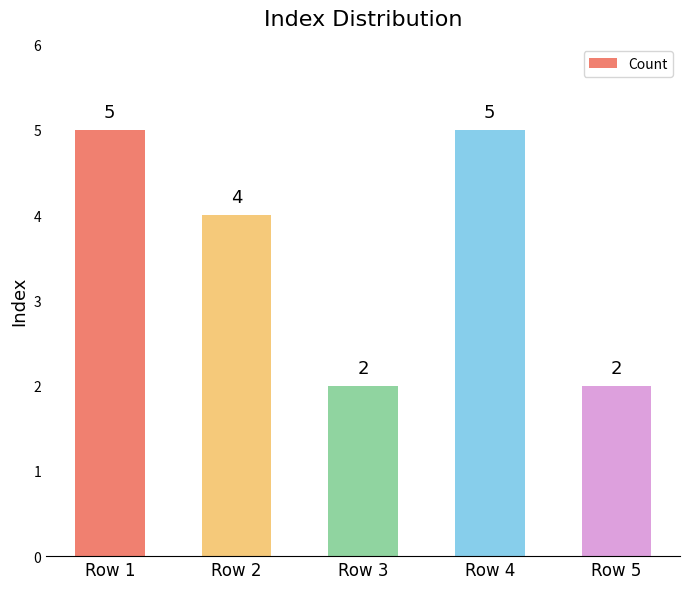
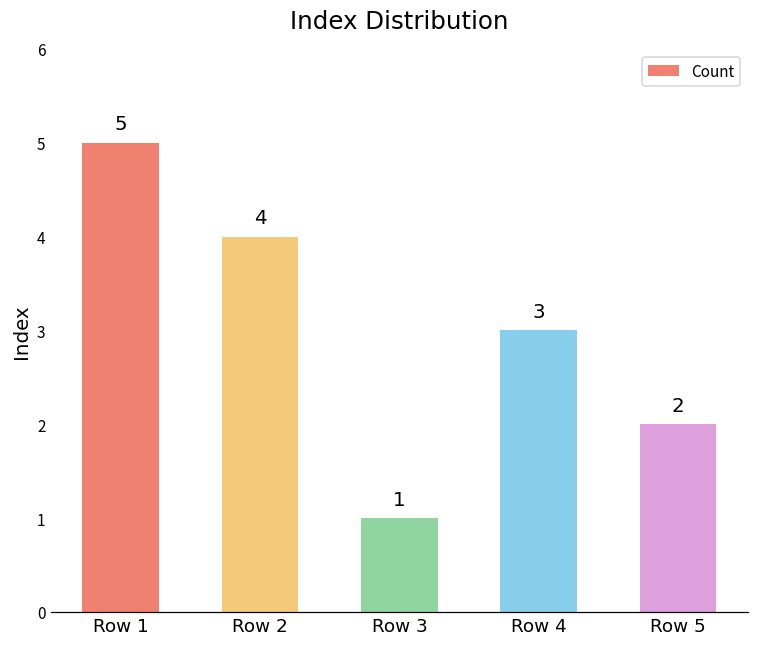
  {
    "Row 1": 5,
    "Row 2": 4,
-   "Row 3": 2,
-   "Row 4": 5,
+   "Row 3": 1,
+   "Row 4": 3,
    "Row 5": 2
  }
